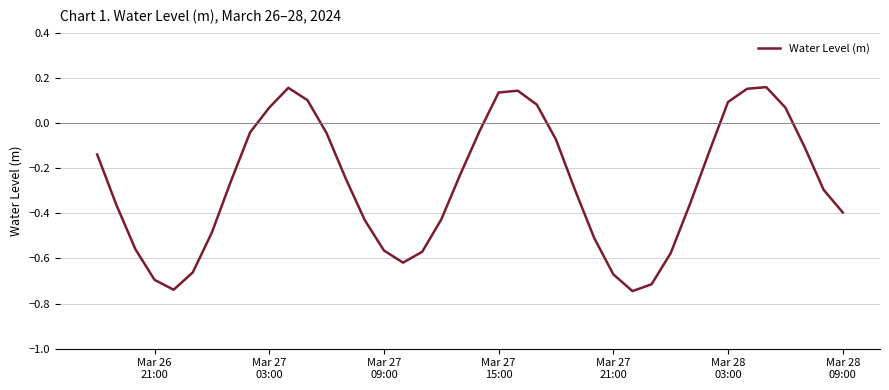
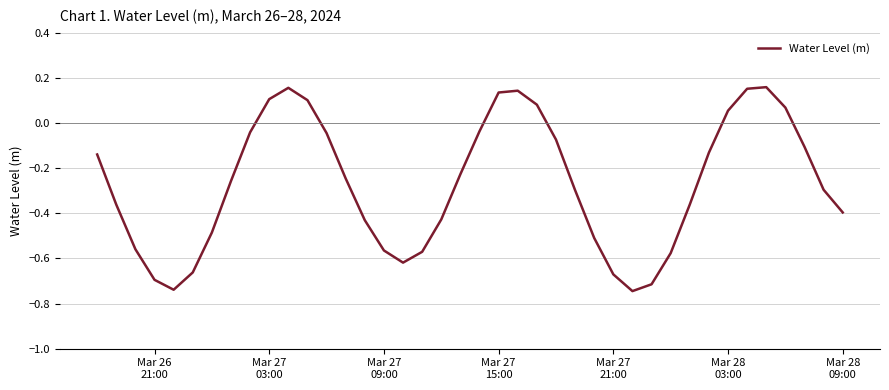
  {
    "Mar 26 21:00": -0.69,
-   "Mar 27 03:00": 0.07,
+   "Mar 27 03:00": 0.11,
    "Mar 27 09:00": -0.56,
    "Mar 27 15:00": 0.13,
    "Mar 27 21:00": -0.67,
-   "Mar 28 03:00": 0.09,
+   "Mar 28 03:00": 0.05,
    "Mar 28 09:00": -0.40
  }
